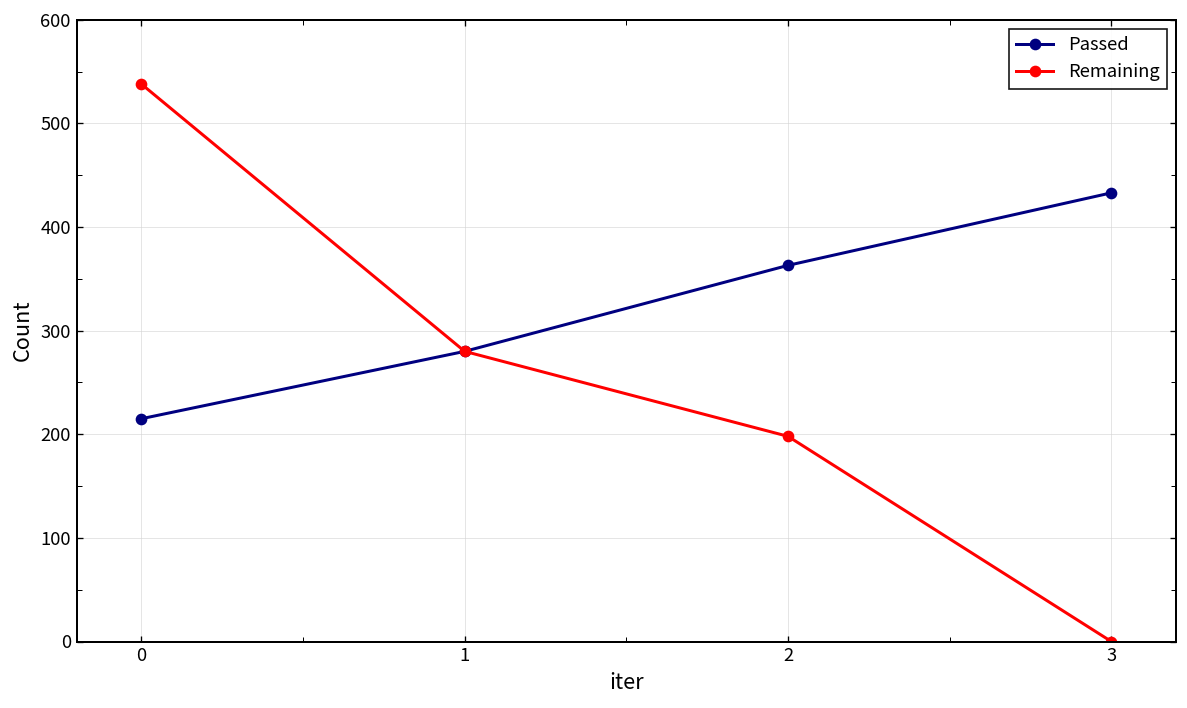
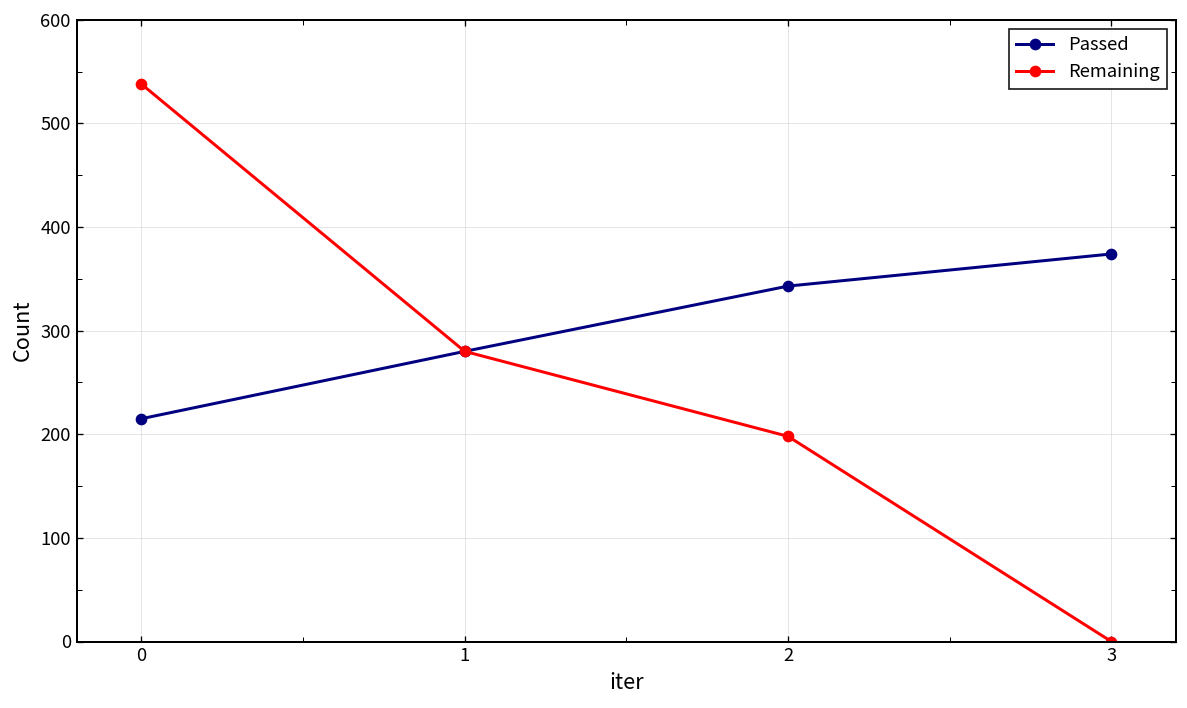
  {
    "Passed": {
      "0": 220,
-     "2": 360,
-     "3": 430
+     "2": 340,
+     "3": 370
    },
    "Remaining": {
      "0": 540,
      "2": 200,
      "3": 0
    }
  }
